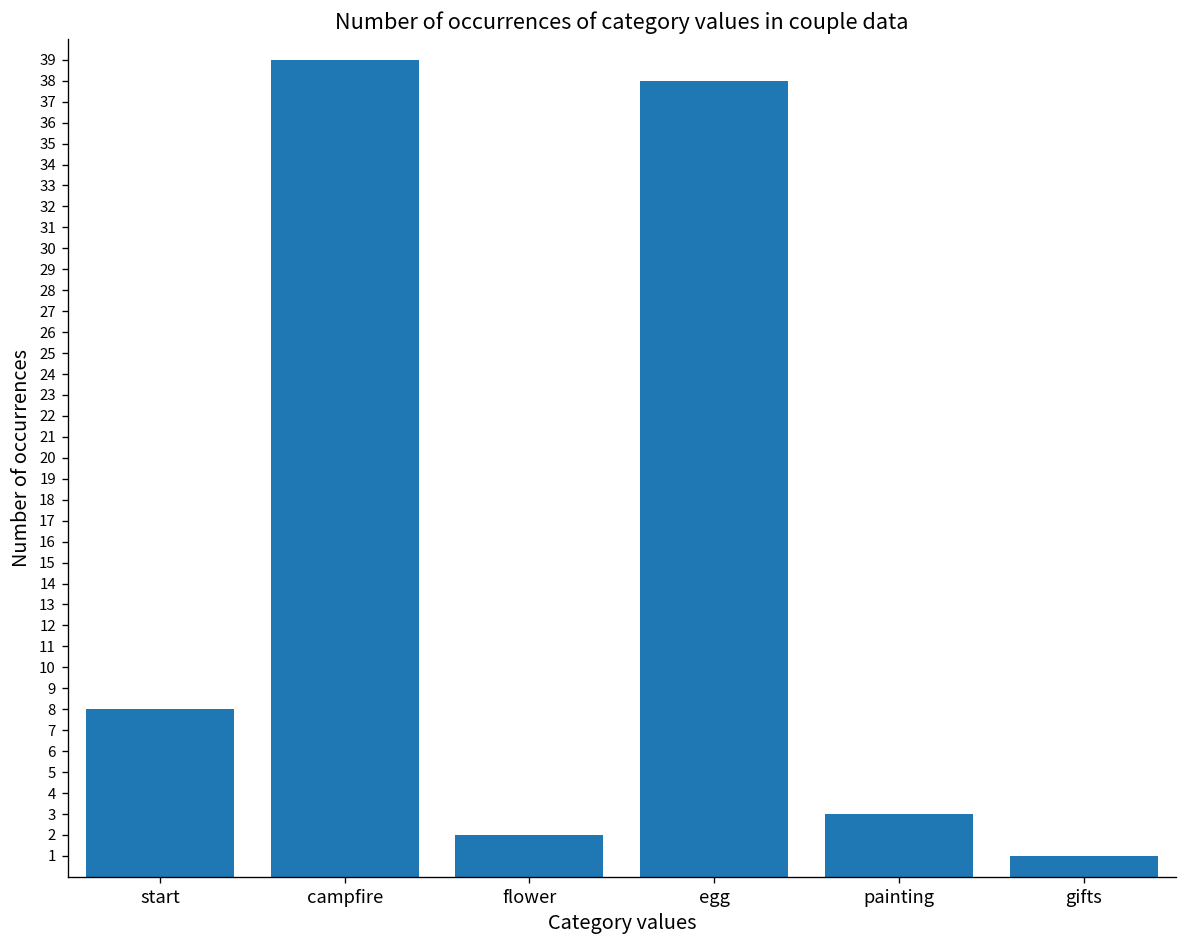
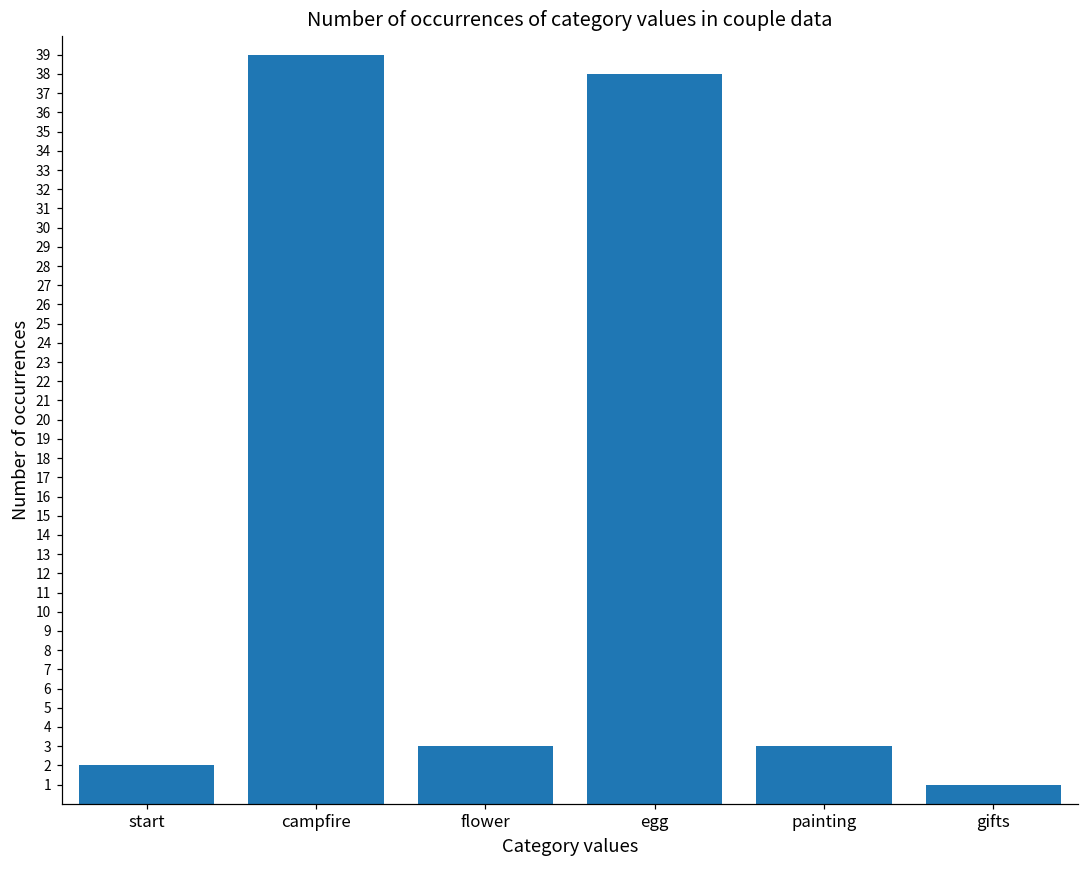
  {
-   "start": 8,
+   "start": 2,
    "campfire": 39,
-   "flower": 2,
+   "flower": 3,
    "egg": 38,
    "painting": 3,
    "gifts": 1
  }
